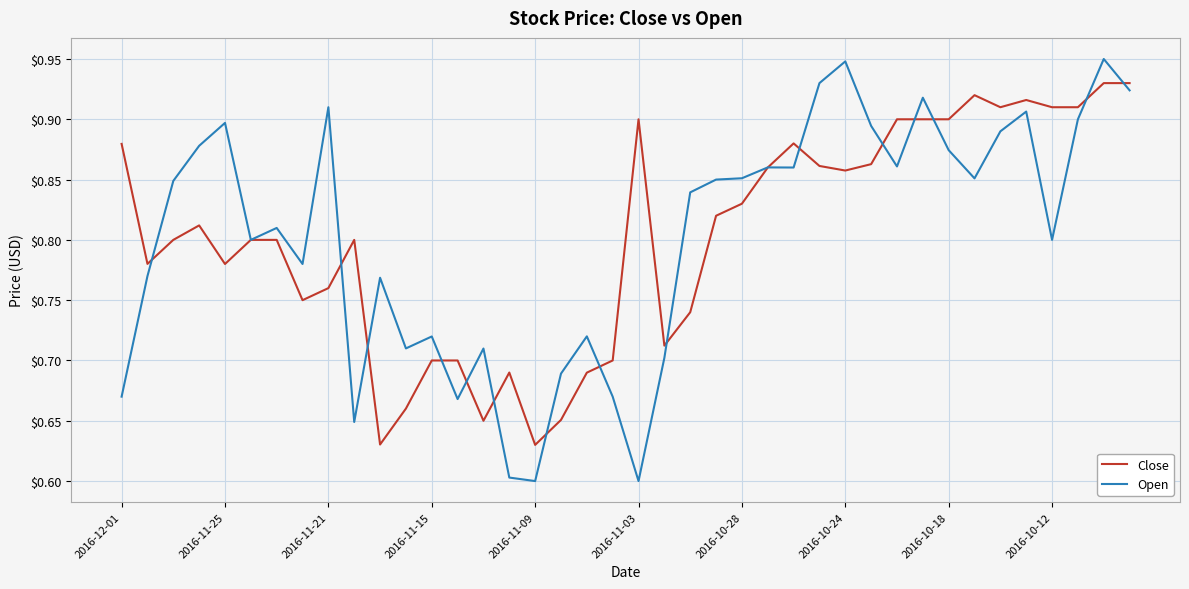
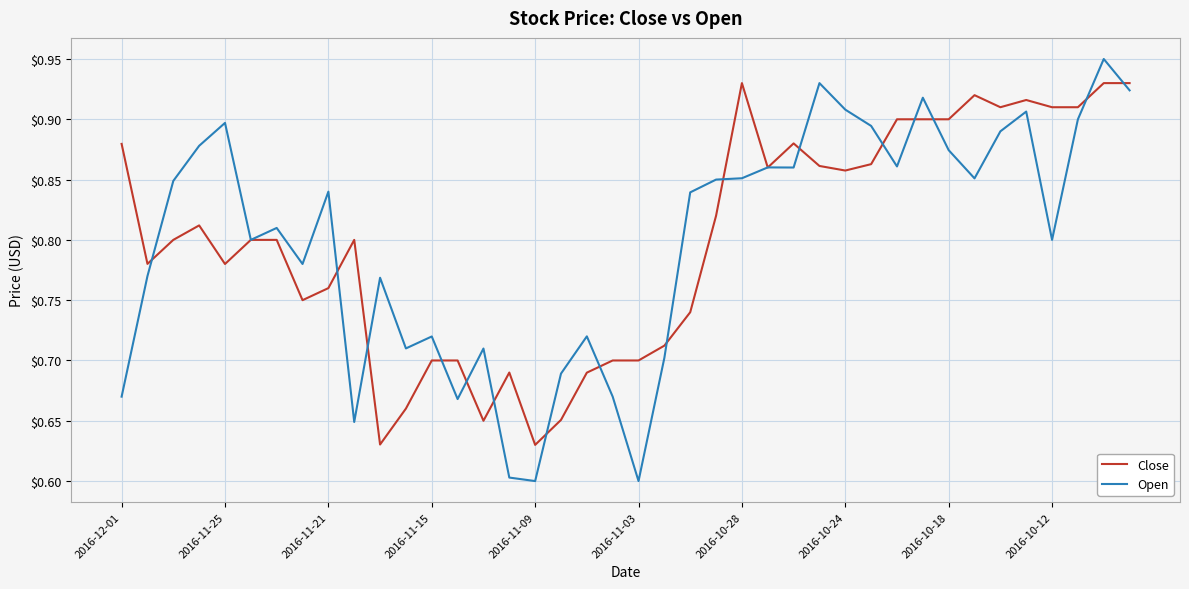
  {
    "Close": {
      "2016-12-01": "$0.88",
      "2016-11-25": "$0.78",
      "2016-11-21": "$0.76",
      "2016-11-15": "$0.70",
      "2016-11-09": "$0.63",
-     "2016-11-03": "$0.9",
-     "2016-10-28": "$0.83",
+     "2016-11-03": "$0.7",
+     "2016-10-28": "$0.93",
      "2016-10-24": "$0.858",
      "2016-10-18": "$0.90",
      "2016-10-12": "$0.91"
    },
    "Open": {
      "2016-12-01": "$0.670",
      "2016-11-25": "$0.897",
-     "2016-11-21": "$0.91",
+     "2016-11-21": "$0.84",
      "2016-11-15": "$0.720",
      "2016-11-09": "$0.600",
      "2016-11-03": "$0.600",
      "2016-10-28": "$0.851",
-     "2016-10-24": "$0.948",
+     "2016-10-24": "$0.908",
      "2016-10-18": "$0.874",
      "2016-10-12": "$0.800"
    }
  }
